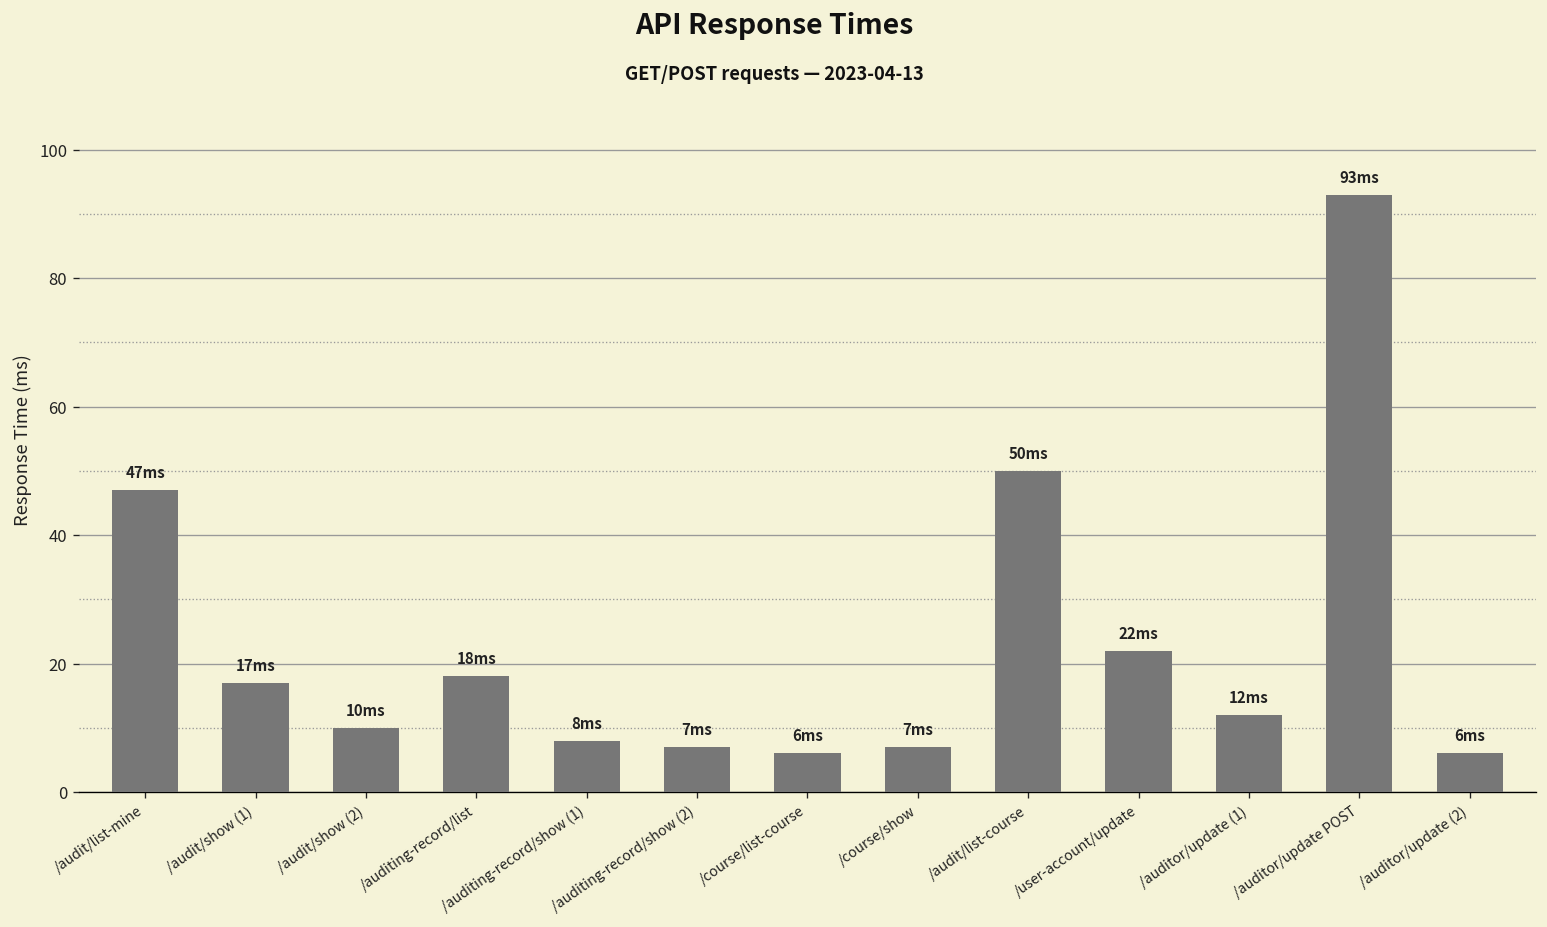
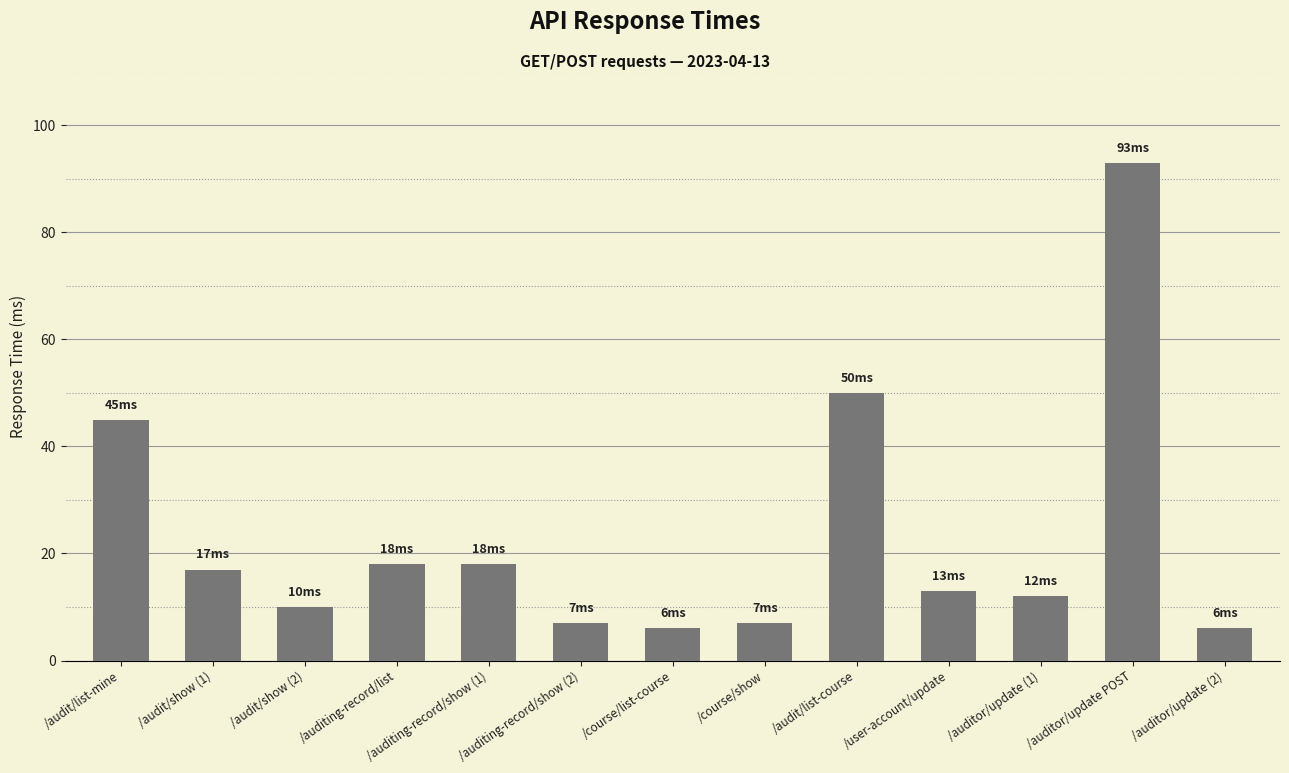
  {
-   "/audit/list-mine": 47,
+   "/audit/list-mine": 45,
    "/audit/show (1)": 17,
    "/audit/show (2)": 10,
    "/auditing-record/list": 18,
-   "/auditing-record/show (1)": 8,
+   "/auditing-record/show (1)": 18,
    "/auditing-record/show (2)": 7,
    "/course/list-course": 6,
    "/course/show": 7,
    "/audit/list-course": 50,
-   "/user-account/update": 22,
+   "/user-account/update": 13,
    "/auditor/update (1)": 12,
    "/auditor/update POST": 93,
    "/auditor/update (2)": 6
  }
